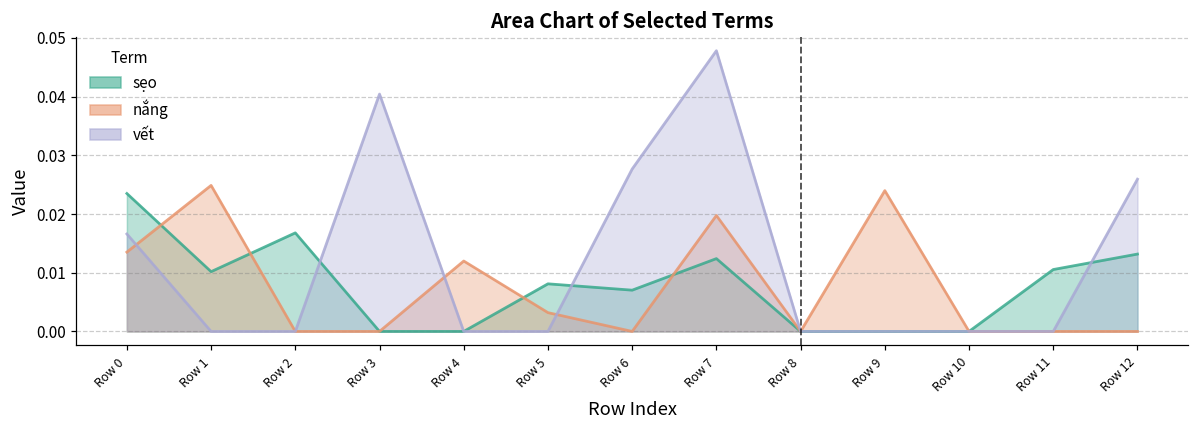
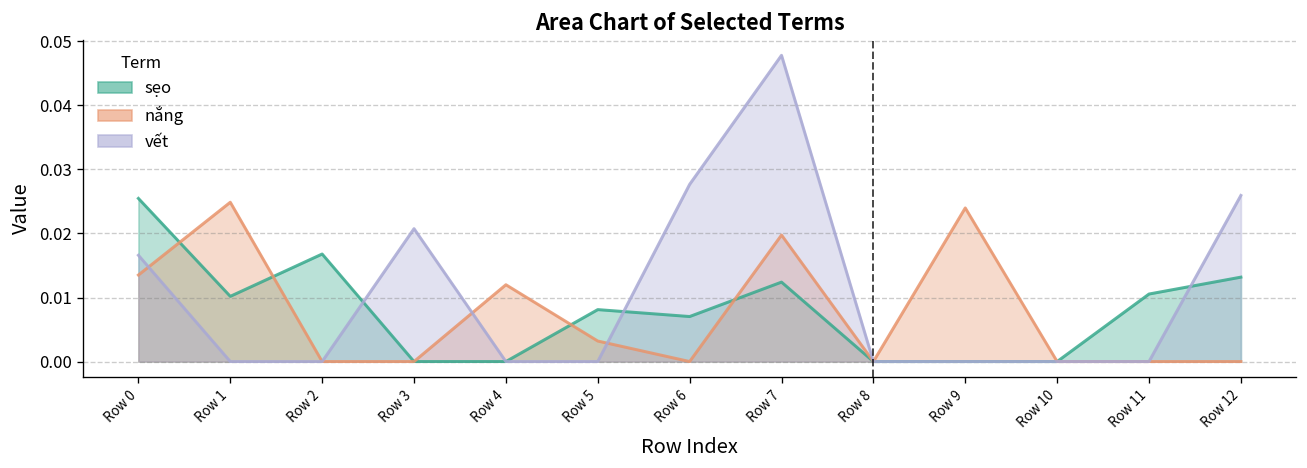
  {
    "sẹo": {
-     "Row 0": 0.023,
+     "Row 0": 0.025,
      "Row 1": 0.010,
      "Row 2": 0.017,
      "Row 5": 0.008,
      "Row 6": 0.007,
      "Row 7": 0.012,
      "Row 11": 0.011,
      "Row 12": 0.013
    },
    "nắng": {
      "Row 0": 0.014,
      "Row 1": 0.025,
      "Row 4": 0.012,
      "Row 5": 0.003,
      "Row 6": 0.000,
      "Row 7": 0.020,
      "Row 9": 0.024,
      "Row 12": 0.000
    },
    "vết": {
      "Row 0": 0.017,
      "Row 1": 0.000,
-     "Row 3": 0.040,
+     "Row 3": 0.021,
      "Row 5": 0.000,
      "Row 6": 0.028,
      "Row 7": 0.048,
      "Row 12": 0.026
    }
  }
